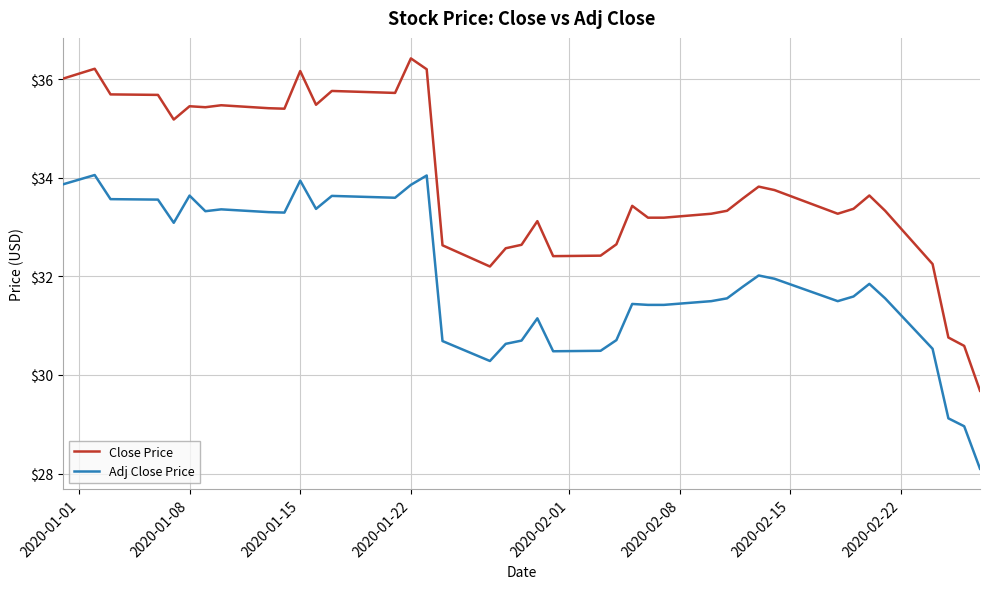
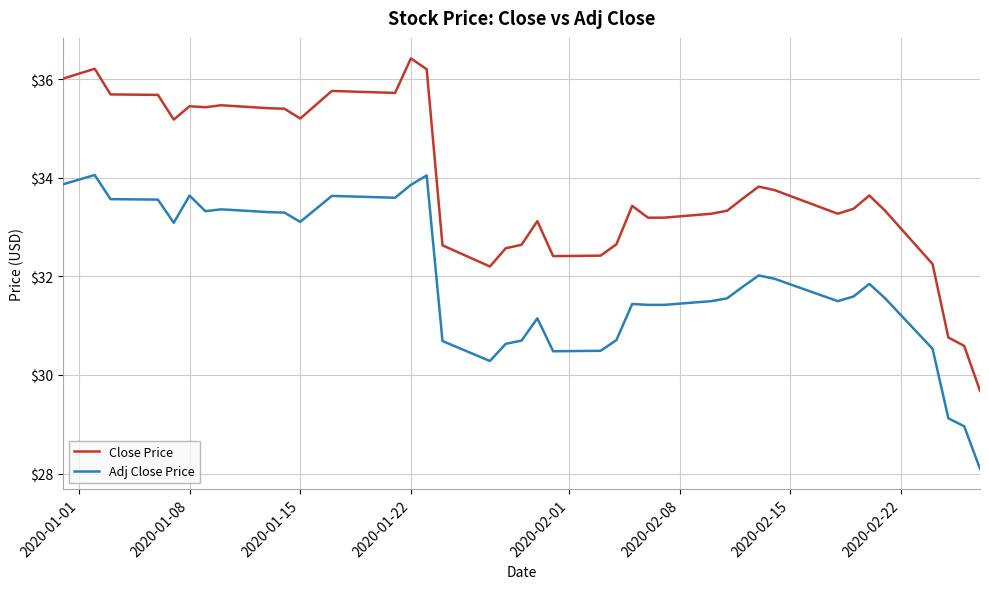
  {
    "Close Price": {
      "2020-01-08": "$35.5",
-     "2020-01-15": "$36.2",
+     "2020-01-15": "$35.2",
      "2020-01-22": "$36.4"
    },
    "Adj Close Price": {
      "2020-01-08": "$33.6",
-     "2020-01-15": "$33.9",
+     "2020-01-15": "$33.1",
      "2020-01-22": "$33.9"
    }
  }
